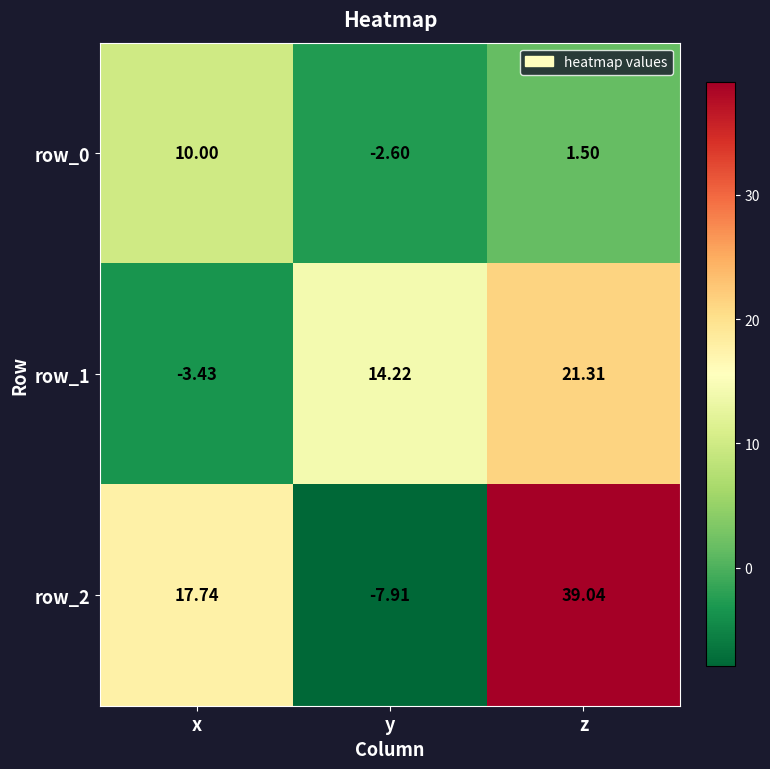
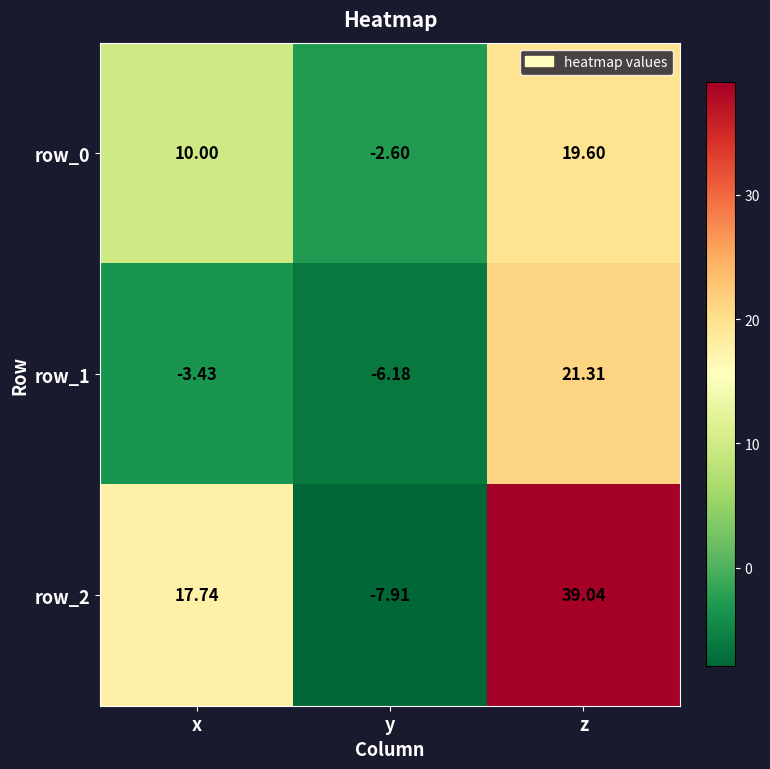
  {
    "row_0": {
      "x": 10.00,
      "y": -2.60,
-     "z": 1.50
+     "z": 19.60
    },
    "row_1": {
      "x": -3.43,
-     "y": 14.22,
+     "y": -6.18,
      "z": 21.31
    },
    "row_2": {
      "x": 17.74,
      "y": -7.91,
      "z": 39.04
    }
  }
